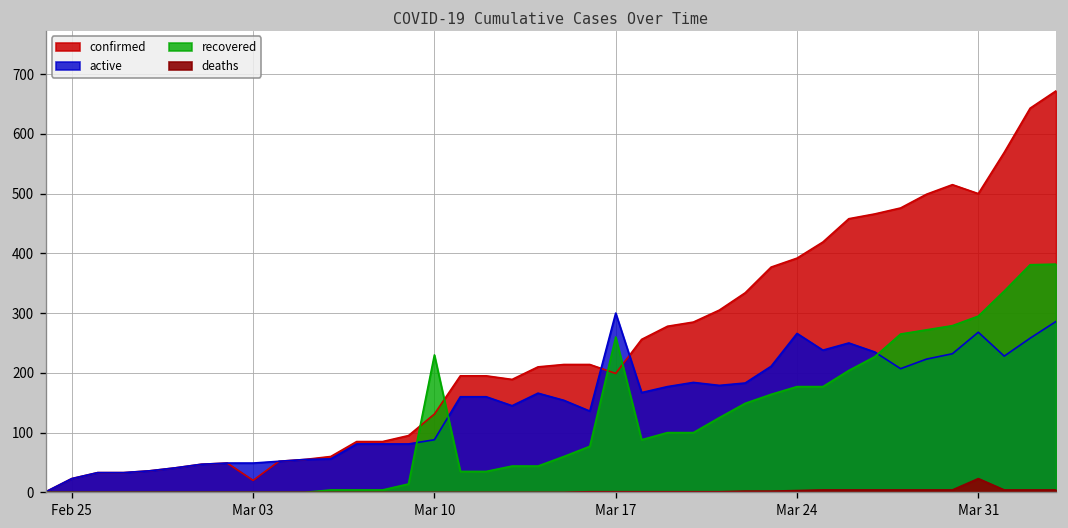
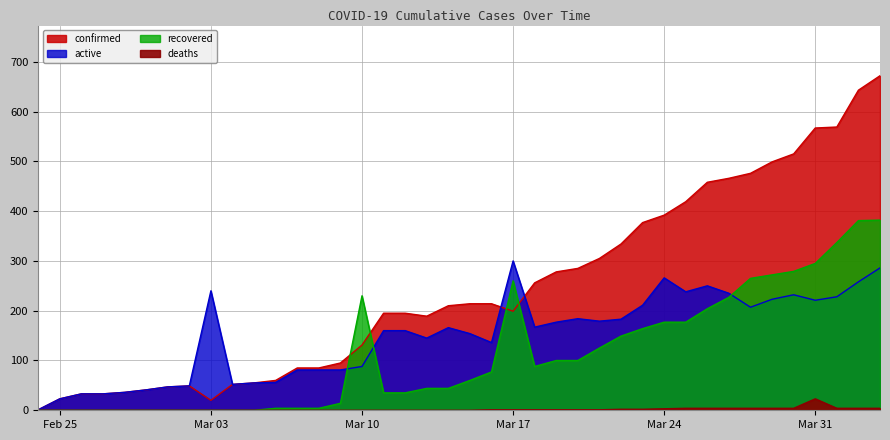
  {
    "confirmed": {
      "Mar 03": 20,
      "Mar 10": 130,
      "Mar 17": 200,
      "Mar 24": 390,
-     "Mar 31": 500
+     "Mar 31": 570
    },
    "active": {
-     "Mar 03": 50,
+     "Mar 03": 240,
      "Mar 10": 90,
      "Mar 17": 300,
      "Mar 24": 270,
-     "Mar 31": 270
+     "Mar 31": 220
    },
    "recovered": {
      "Mar 10": 230,
      "Mar 17": 260,
      "Mar 24": 180,
      "Mar 31": 300
    },
    "deaths": {
      "Mar 10": 0,
      "Mar 17": 0,
      "Mar 24": 0,
      "Mar 31": 20
    }
  }
